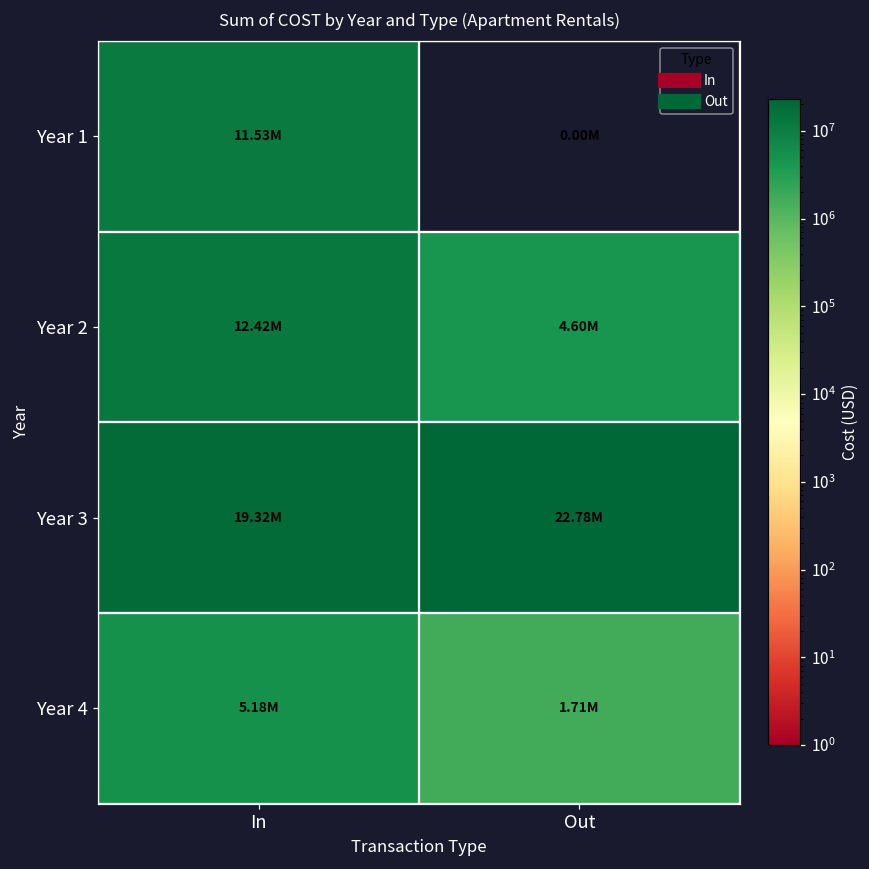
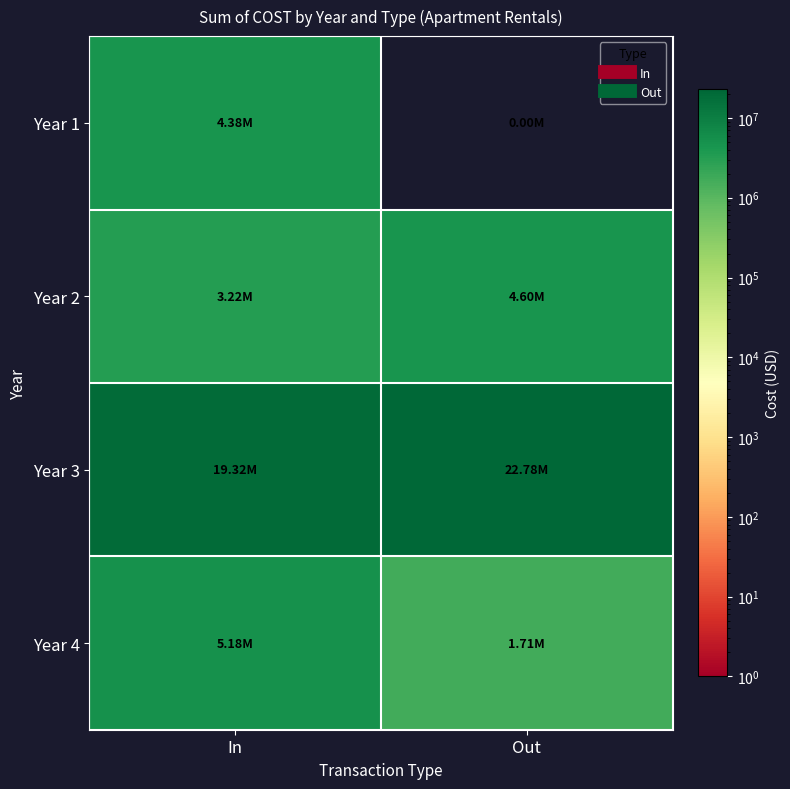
  {
    "Year 1": {
-     "In": "11.53M"
+     "In": "4.38M"
    },
    "Year 2": {
-     "In": "12.42M",
+     "In": "3.22M",
      "Out": "4.60M"
    },
    "Year 3": {
      "In": "19.32M",
      "Out": "22.78M"
    },
    "Year 4": {
      "In": "5.18M",
      "Out": "1.71M"
    }
  }
